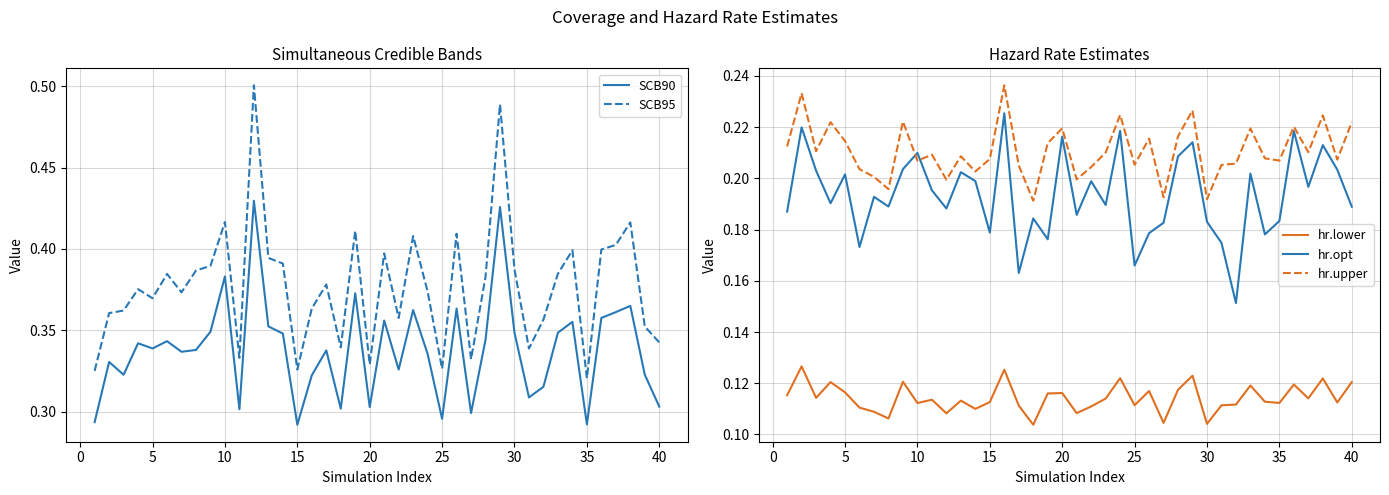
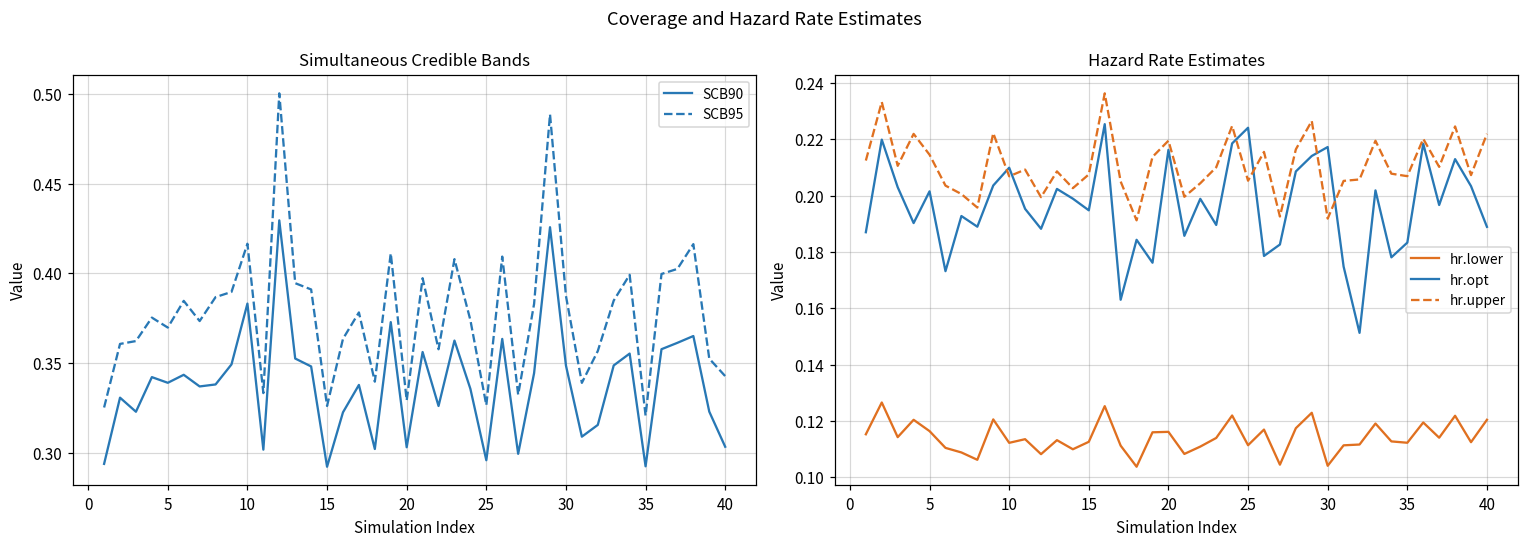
  {
    "Hazard Rate Estimates": {
      "hr.opt": {
        "5": 0.202,
        "10": 0.210,
-       "15": 0.179,
+       "15": 0.195,
        "20": 0.216,
-       "25": 0.166,
-       "30": 0.183,
+       "25": 0.224,
+       "30": 0.217,
        "35": 0.183,
        "40": 0.189
      }
    }
  }
